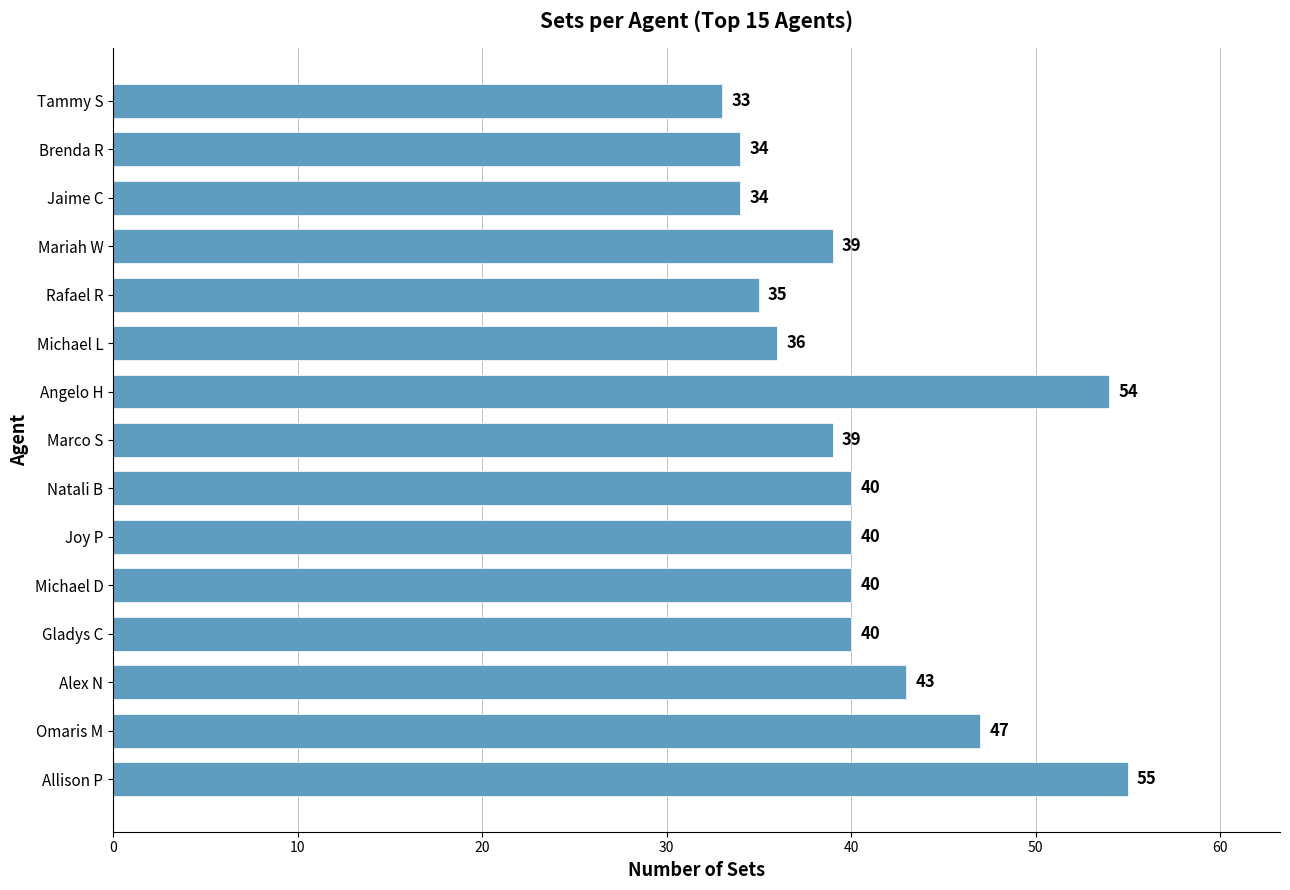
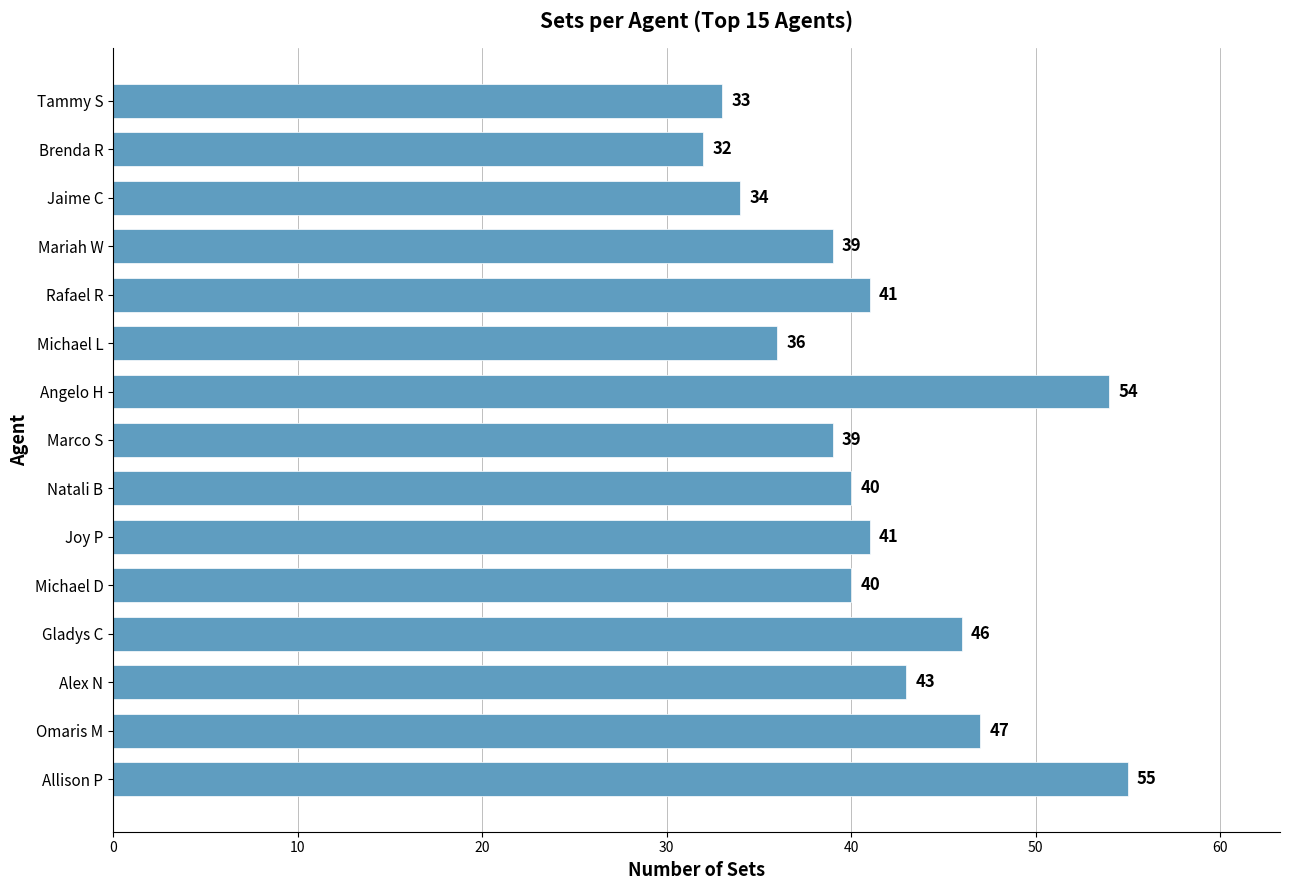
  {
    "Tammy S": 33,
-   "Brenda R": 34,
+   "Brenda R": 32,
    "Jaime C": 34,
    "Mariah W": 39,
-   "Rafael R": 35,
+   "Rafael R": 41,
    "Michael L": 36,
    "Angelo H": 54,
    "Marco S": 39,
    "Natali B": 40,
-   "Joy P": 40,
+   "Joy P": 41,
    "Michael D": 40,
-   "Gladys C": 40,
+   "Gladys C": 46,
    "Alex N": 43,
    "Omaris M": 47,
    "Allison P": 55
  }
